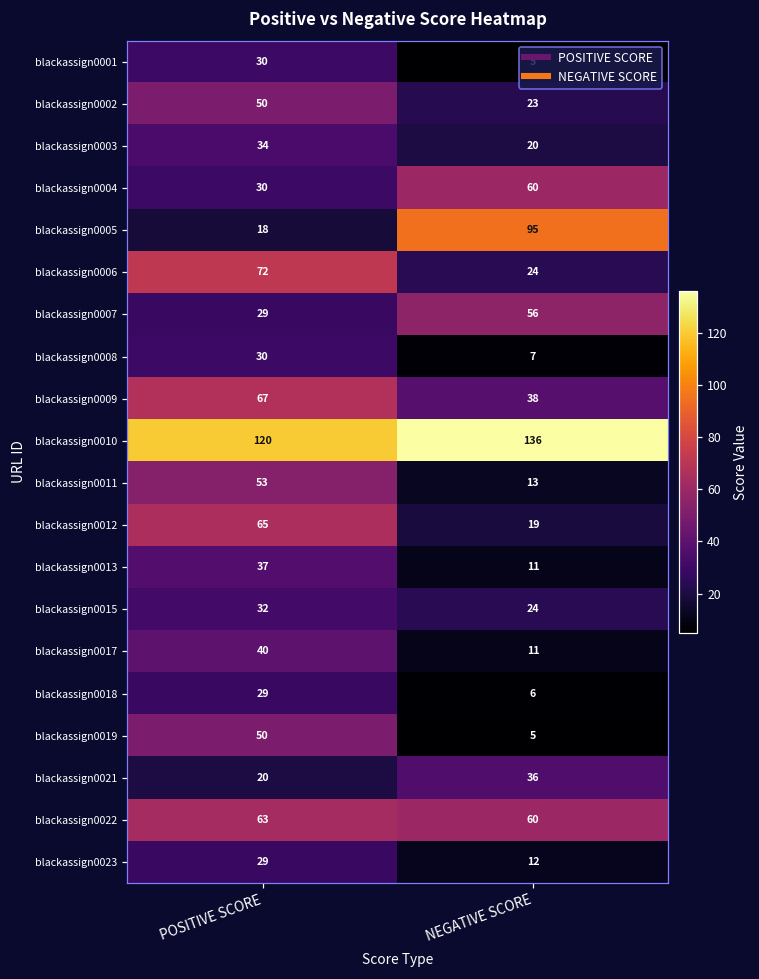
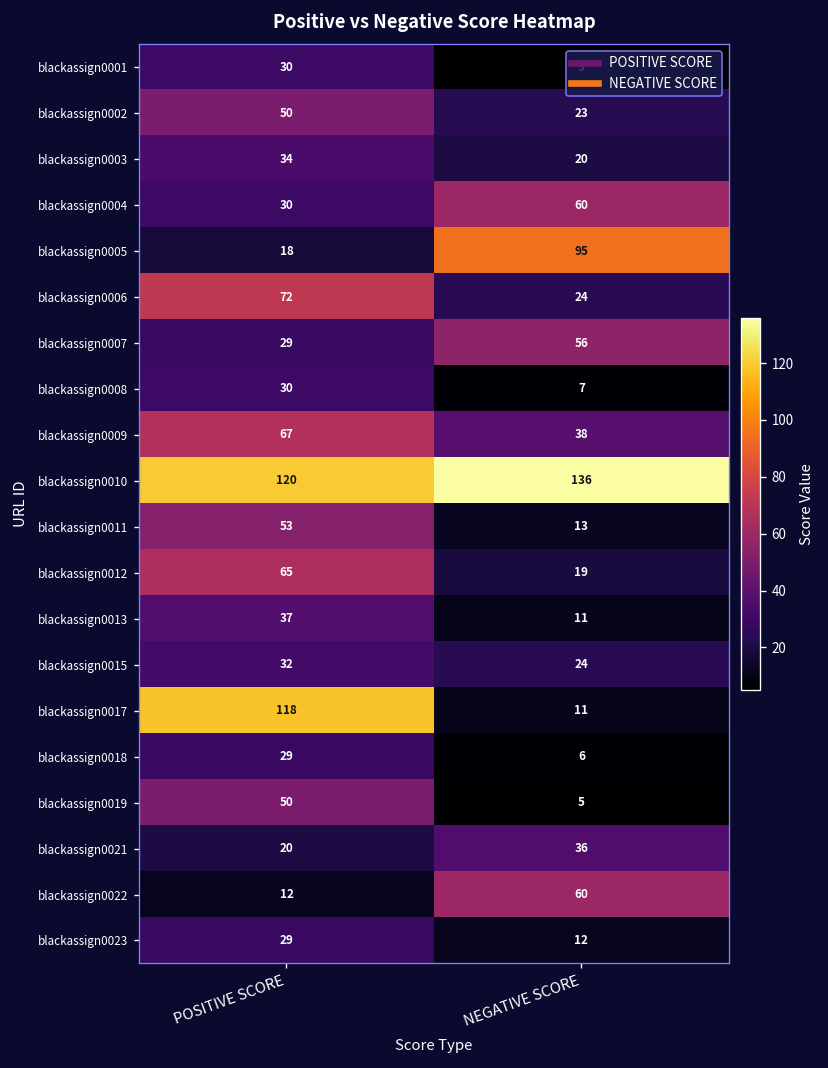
  {
    "blackassign0001": {
      "POSITIVE SCORE": 30
    },
    "blackassign0002": {
      "POSITIVE SCORE": 50,
      "NEGATIVE SCORE": 23
    },
    "blackassign0003": {
      "POSITIVE SCORE": 34,
      "NEGATIVE SCORE": 20
    },
    "blackassign0004": {
      "POSITIVE SCORE": 30,
      "NEGATIVE SCORE": 60
    },
    "blackassign0005": {
      "POSITIVE SCORE": 18,
      "NEGATIVE SCORE": 95
    },
    "blackassign0006": {
      "POSITIVE SCORE": 72,
      "NEGATIVE SCORE": 24
    },
    "blackassign0007": {
      "POSITIVE SCORE": 29,
      "NEGATIVE SCORE": 56
    },
    "blackassign0008": {
      "POSITIVE SCORE": 30,
      "NEGATIVE SCORE": 7
    },
    "blackassign0009": {
      "POSITIVE SCORE": 67,
      "NEGATIVE SCORE": 38
    },
    "blackassign0010": {
      "POSITIVE SCORE": 120,
      "NEGATIVE SCORE": 136
    },
    "blackassign0011": {
      "POSITIVE SCORE": 53,
      "NEGATIVE SCORE": 13
    },
    "blackassign0012": {
      "POSITIVE SCORE": 65,
      "NEGATIVE SCORE": 19
    },
    "blackassign0013": {
      "POSITIVE SCORE": 37,
      "NEGATIVE SCORE": 11
    },
    "blackassign0015": {
      "POSITIVE SCORE": 32,
      "NEGATIVE SCORE": 24
    },
    "blackassign0017": {
-     "POSITIVE SCORE": 40,
+     "POSITIVE SCORE": 118,
      "NEGATIVE SCORE": 11
    },
    "blackassign0018": {
      "POSITIVE SCORE": 29,
      "NEGATIVE SCORE": 6
    },
    "blackassign0019": {
      "POSITIVE SCORE": 50,
      "NEGATIVE SCORE": 5
    },
    "blackassign0021": {
      "POSITIVE SCORE": 20,
      "NEGATIVE SCORE": 36
    },
    "blackassign0022": {
-     "POSITIVE SCORE": 63,
+     "POSITIVE SCORE": 12,
      "NEGATIVE SCORE": 60
    },
    "blackassign0023": {
      "POSITIVE SCORE": 29,
      "NEGATIVE SCORE": 12
    }
  }
